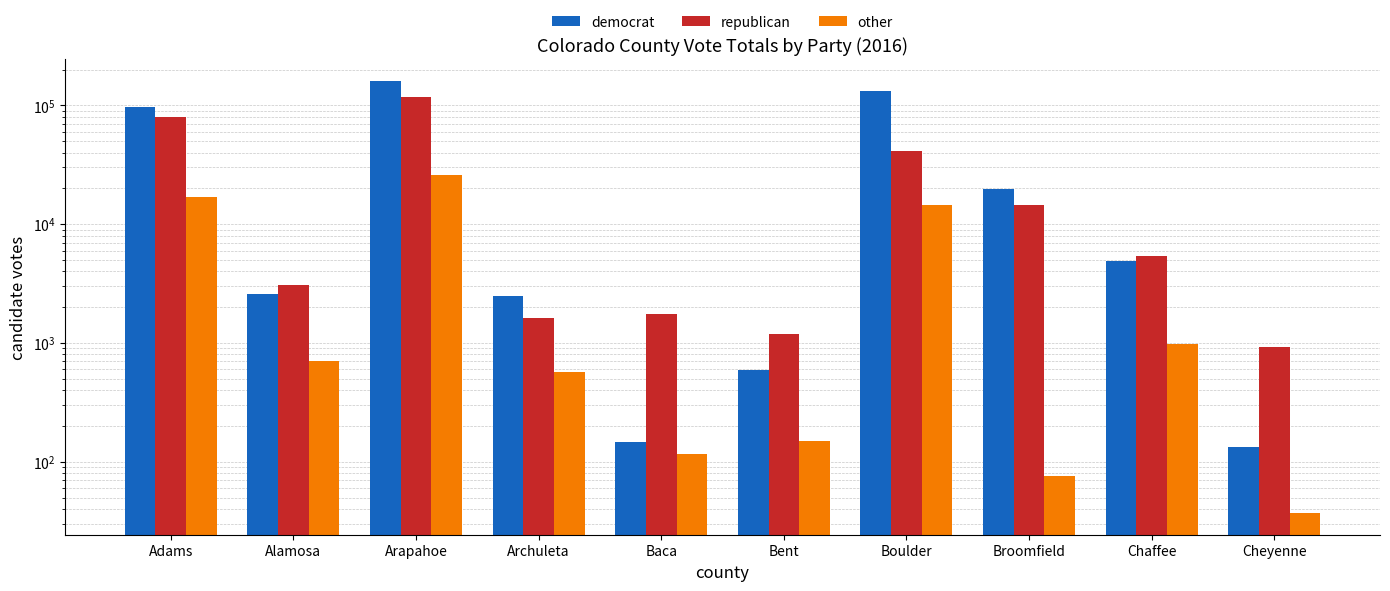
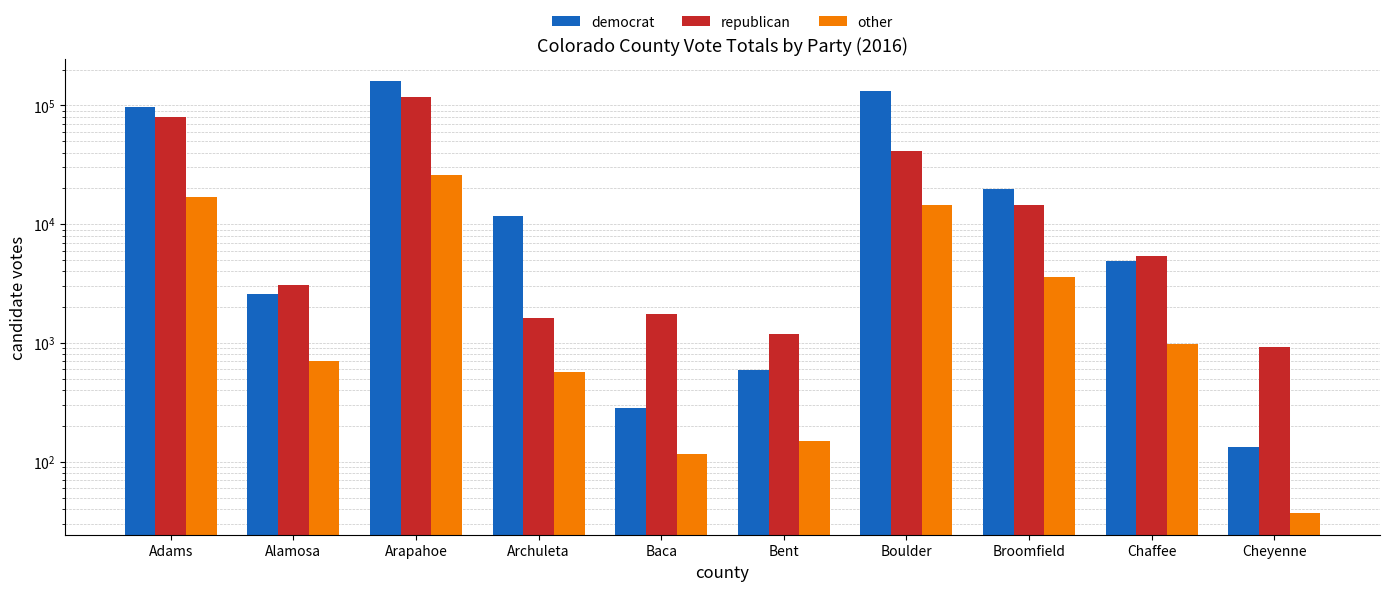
  {
    "democrat": {
      "Adams": 100000,
      "Alamosa": 2600,
      "Arapahoe": 160000,
-     "Archuleta": 2500,
-     "Baca": 150,
+     "Archuleta": 12000,
+     "Baca": 280,
      "Bent": 600,
      "Boulder": 130000,
      "Broomfield": 20000,
      "Chaffee": 4900,
      "Cheyenne": 130
    },
    "republican": {
      "Adams": 80000,
      "Alamosa": 3000,
      "Arapahoe": 120000,
      "Archuleta": 1600,
      "Baca": 1800,
      "Bent": 1200,
      "Boulder": 41000,
      "Broomfield": 14000,
      "Chaffee": 5000,
      "Cheyenne": 900
    },
    "other": {
      "Adams": 17000,
      "Alamosa": 700,
      "Arapahoe": 26000,
      "Archuleta": 600,
      "Baca": 120,
      "Bent": 150,
      "Boulder": 14000,
-     "Broomfield": 80,
+     "Broomfield": 3600,
      "Chaffee": 1000,
      "Cheyenne": 37
    }
  }
